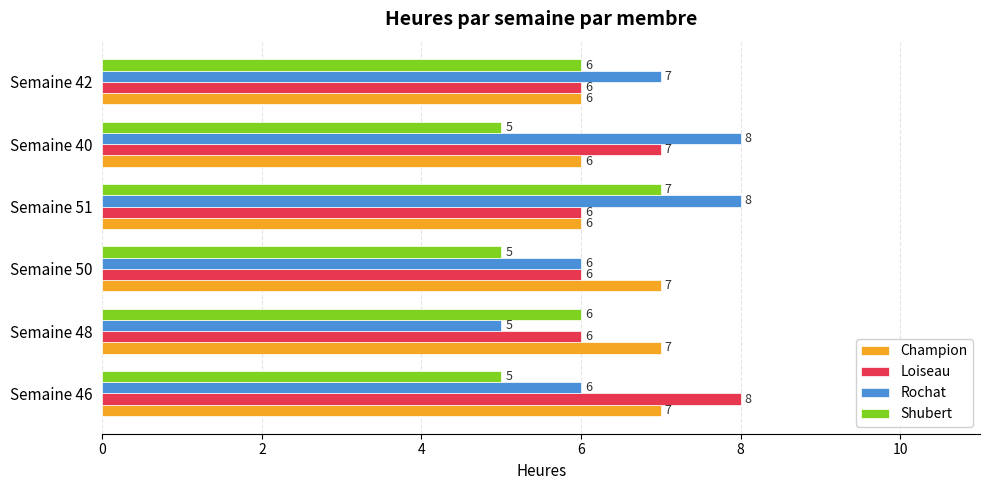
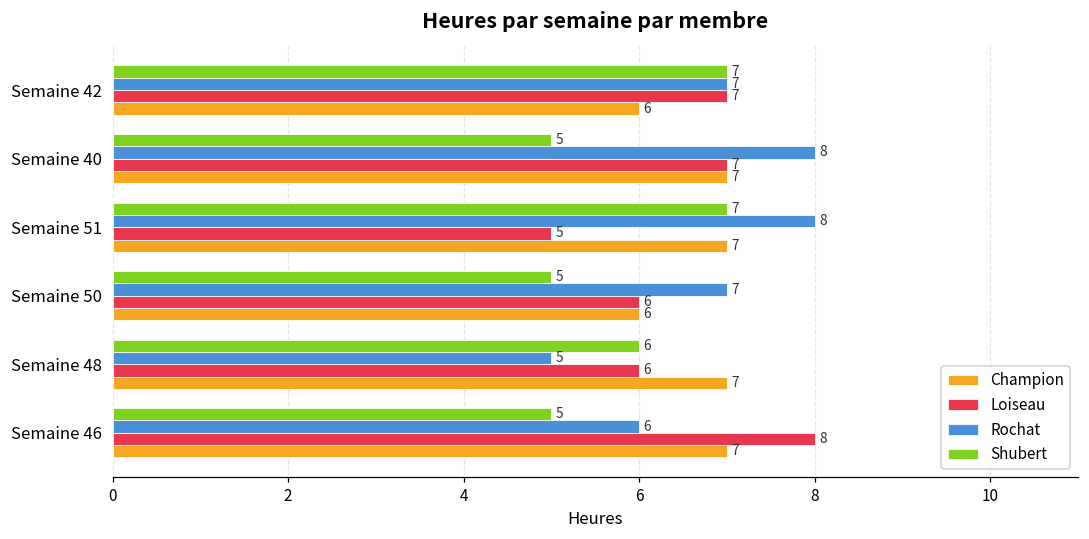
  {
    "Champion": {
      "Semaine 42": 6,
-     "Semaine 40": 6,
-     "Semaine 51": 6,
-     "Semaine 50": 7,
+     "Semaine 40": 7,
+     "Semaine 51": 7,
+     "Semaine 50": 6,
      "Semaine 48": 7,
      "Semaine 46": 7
    },
    "Loiseau": {
-     "Semaine 42": 6,
+     "Semaine 42": 7,
      "Semaine 40": 7,
-     "Semaine 51": 6,
+     "Semaine 51": 5,
      "Semaine 50": 6,
      "Semaine 48": 6,
      "Semaine 46": 8
    },
    "Rochat": {
      "Semaine 42": 7,
      "Semaine 40": 8,
      "Semaine 51": 8,
-     "Semaine 50": 6,
+     "Semaine 50": 7,
      "Semaine 48": 5,
      "Semaine 46": 6
    },
    "Shubert": {
-     "Semaine 42": 6,
+     "Semaine 42": 7,
      "Semaine 40": 5,
      "Semaine 51": 7,
      "Semaine 50": 5,
      "Semaine 48": 6,
      "Semaine 46": 5
    }
  }
